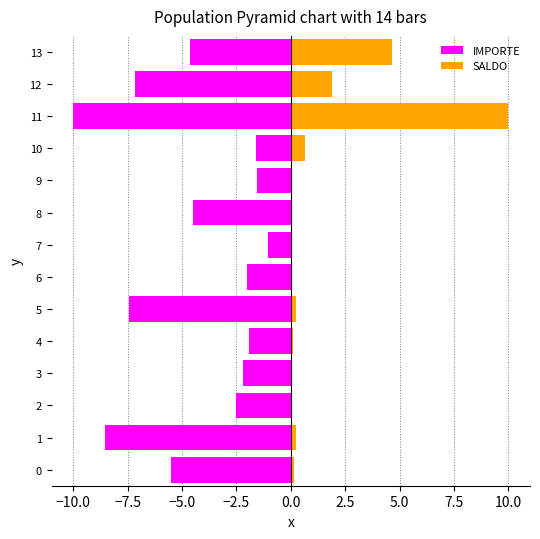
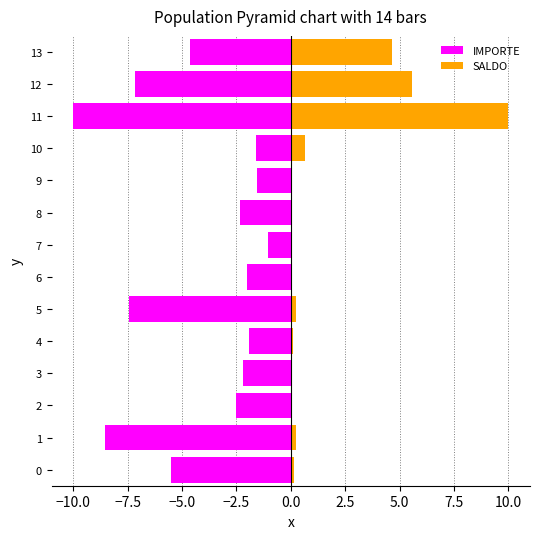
  {
    "IMPORTE": {
      "13": -4.6,
      "12": -7.2,
      "11": -10.0,
      "10": -1.6,
      "9": -1.6,
-     "8": -4.5,
+     "8": -2.3,
      "7": -1.1,
      "6": -2.0,
      "5": -7.5,
      "4": -1.9,
      "3": -2.2,
      "2": -2.5,
      "1": -8.6,
      "0": -5.5
    },
    "SALDO": {
      "13": 4.6,
-     "12": 1.9,
+     "12": 5.6,
      "11": 10.0,
      "10": 0.7,
      "5": 0.2,
      "4": 0.1,
      "1": 0.3,
      "0": 0.2
    }
  }
